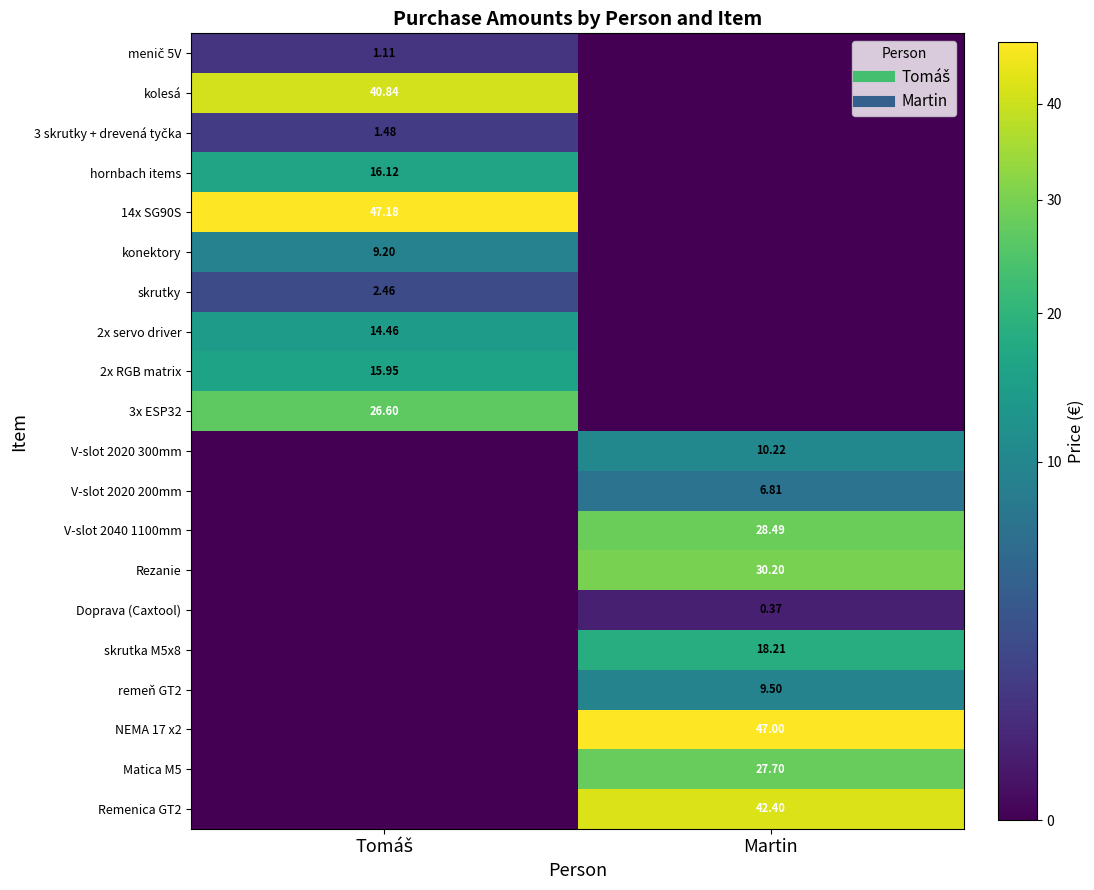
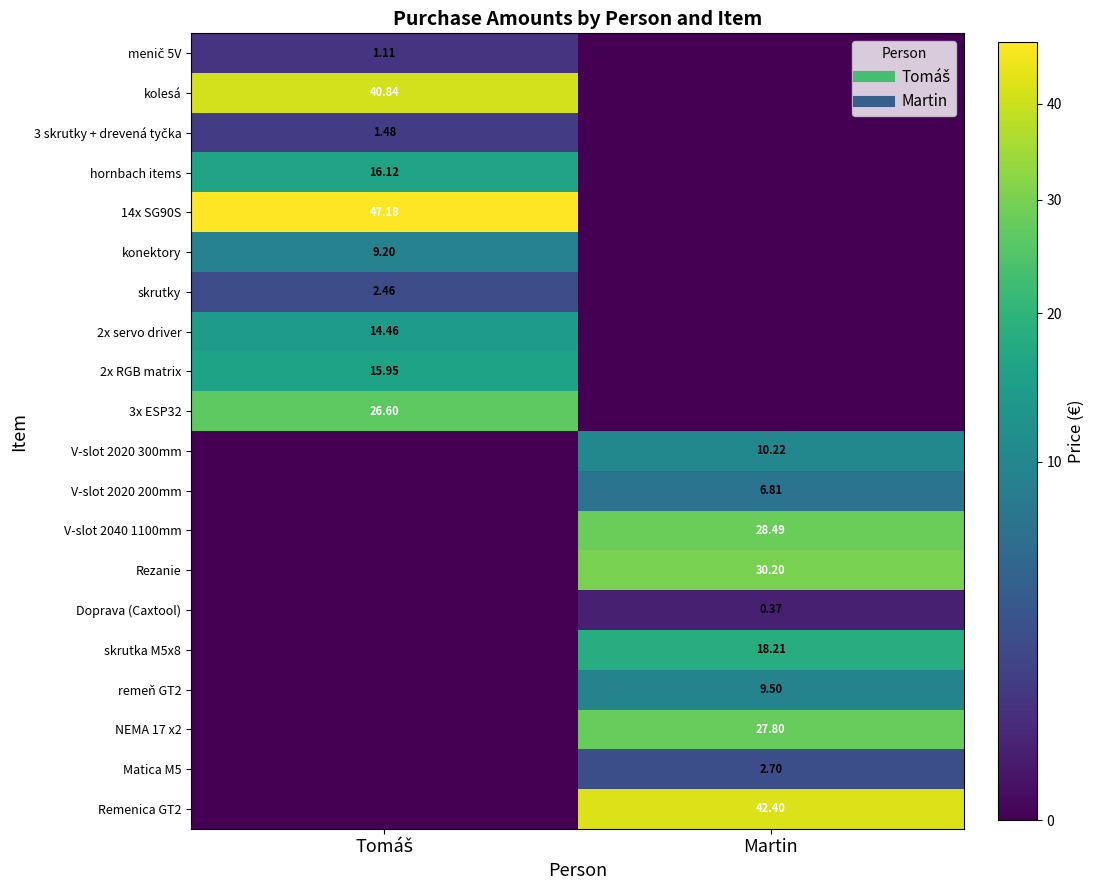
  {
    "menič 5V": {
      "Tomáš": 1.11
    },
    "kolesá": {
      "Tomáš": 40.84
    },
    "3 skrutky + drevená tyčka": {
      "Tomáš": 1.48
    },
    "hornbach items": {
      "Tomáš": 16.12
    },
    "14x SG90S": {
      "Tomáš": 47.18
    },
    "konektory": {
      "Tomáš": 9.20
    },
    "skrutky": {
      "Tomáš": 2.46
    },
    "2x servo driver": {
      "Tomáš": 14.46
    },
    "2x RGB matrix": {
      "Tomáš": 15.95
    },
    "3x ESP32": {
      "Tomáš": 26.60
    },
    "V-slot 2020 300mm": {
      "Martin": 10.22
    },
    "V-slot 2020 200mm": {
      "Martin": 6.81
    },
    "V-slot 2040 1100mm": {
      "Martin": 28.49
    },
    "Rezanie": {
      "Martin": 30.20
    },
    "Doprava (Caxtool)": {
      "Martin": 0.37
    },
    "skrutka M5x8": {
      "Martin": 18.21
    },
    "remeň GT2": {
      "Martin": 9.50
    },
    "NEMA 17 x2": {
-     "Martin": 47.00
+     "Martin": 27.80
    },
    "Matica M5": {
-     "Martin": 27.70
+     "Martin": 2.70
    },
    "Remenica GT2": {
      "Martin": 42.40
    }
  }
